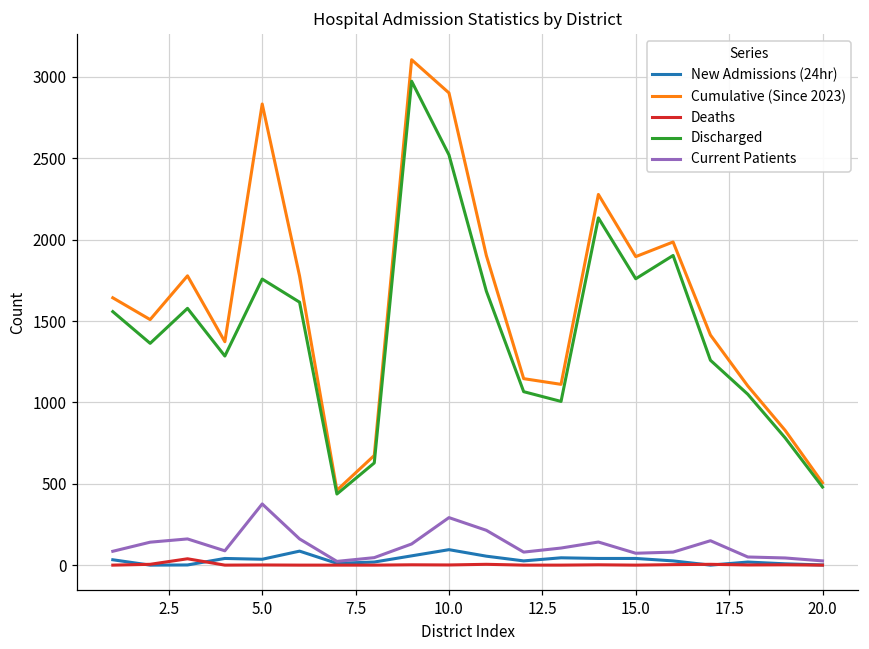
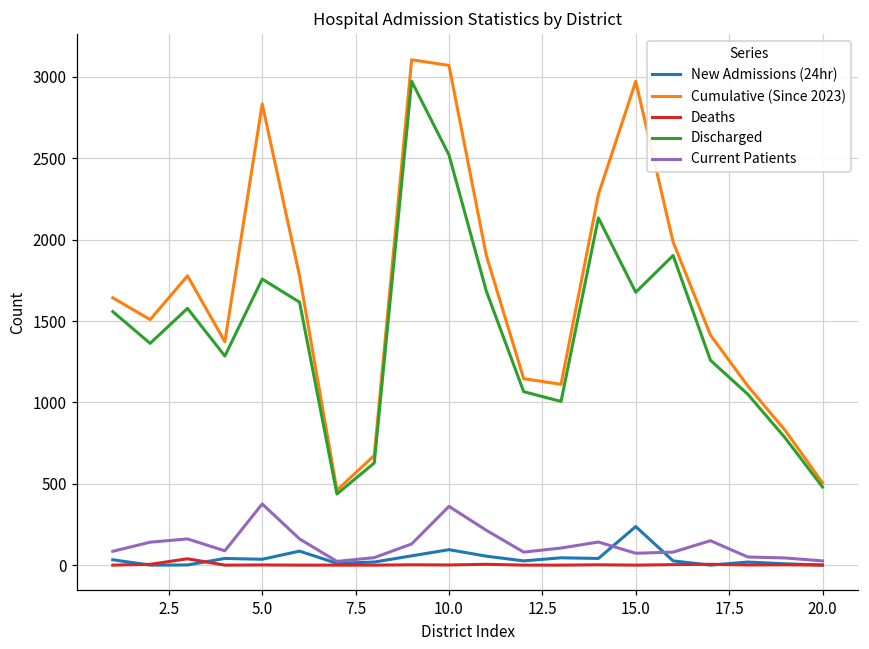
  {
    "New Admissions (24hr)": {
      "5.0": 40,
      "10.0": 100,
-     "15.0": 40
+     "15.0": 240
    },
    "Cumulative (Since 2023)": {
      "5.0": 2830,
-     "10.0": 2900,
-     "15.0": 1900,
+     "10.0": 3070,
+     "15.0": 2970,
      "20.0": 510
    },
    "Deaths": {
      "5.0": 0,
      "10.0": 0,
      "15.0": 0
    },
    "Discharged": {
      "5.0": 1760,
      "10.0": 2520,
-     "15.0": 1760,
+     "15.0": 1680,
      "20.0": 480
    },
    "Current Patients": {
      "5.0": 380,
-     "10.0": 290,
+     "10.0": 360,
      "15.0": 70,
      "20.0": 30
    }
  }
